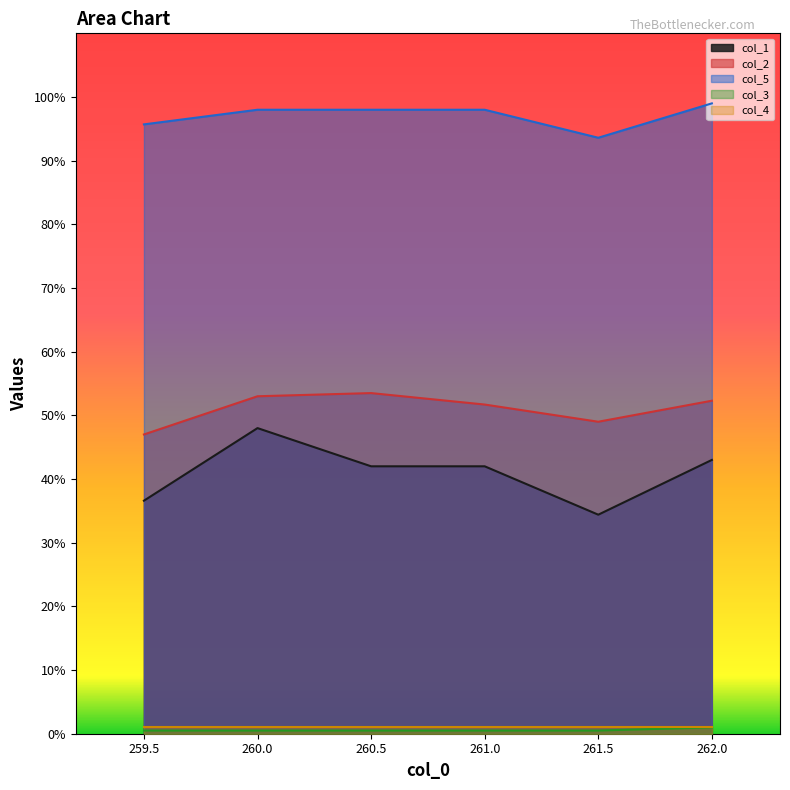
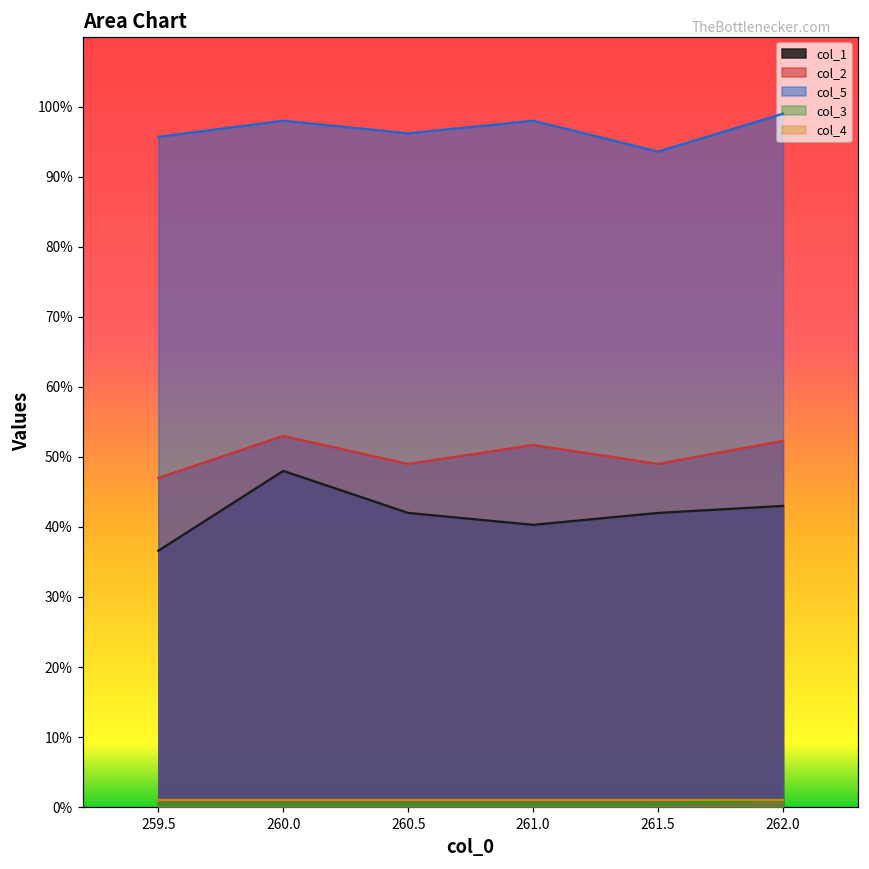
  {
    "col_1": {
      "259.5": "37%",
      "260.0": "48%",
      "260.5": "42%",
-     "261.0": "42%",
-     "261.5": "34%",
+     "261.0": "40%",
+     "261.5": "42%",
      "262.0": "43%"
    },
    "col_2": {
      "259.5": "47%",
      "260.0": "53%",
-     "260.5": "54%",
+     "260.5": "49%",
      "261.0": "52%",
      "261.5": "49%",
      "262.0": "52%"
    },
    "col_5": {
      "259.5": "96%",
      "260.0": "98%",
-     "260.5": "98%",
+     "260.5": "96%",
      "261.0": "98%",
      "261.5": "94%"
    },
    "col_3": {
      "259.5": "1%",
      "260.0": "1%",
      "260.5": "1%",
      "261.0": "1%",
      "261.5": "1%"
    },
    "col_4": {
      "259.5": "1%",
      "260.0": "1%",
      "260.5": "1%",
      "261.0": "1%",
      "261.5": "1%"
    }
  }
